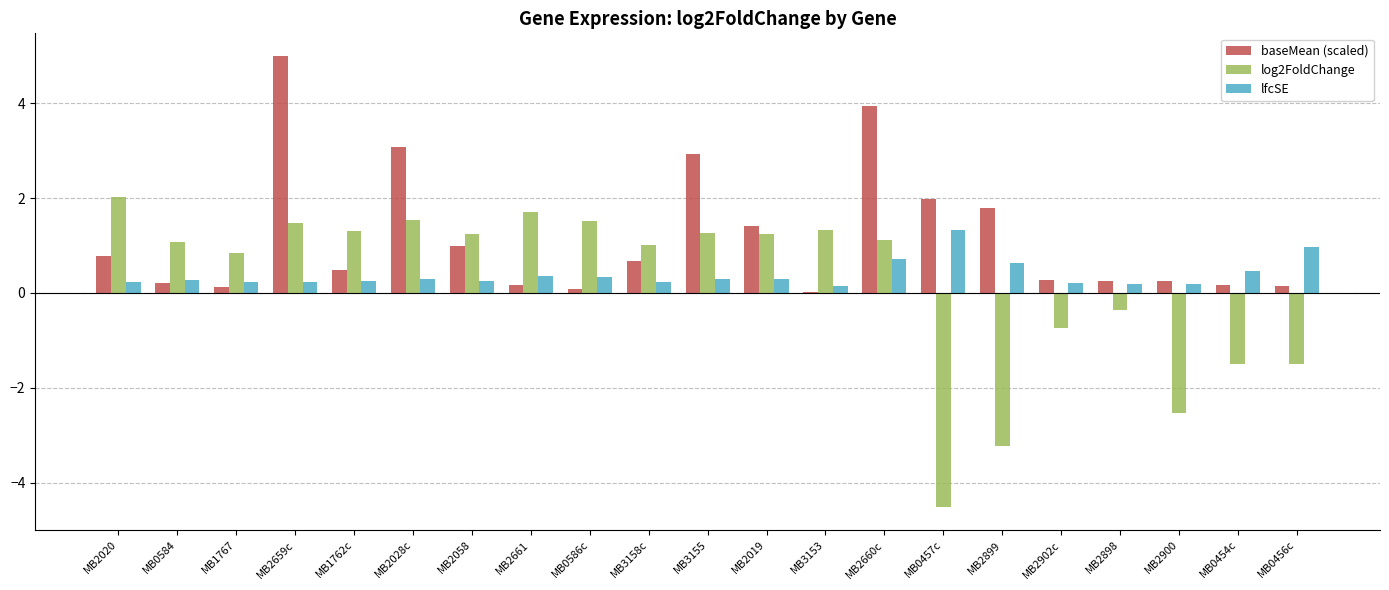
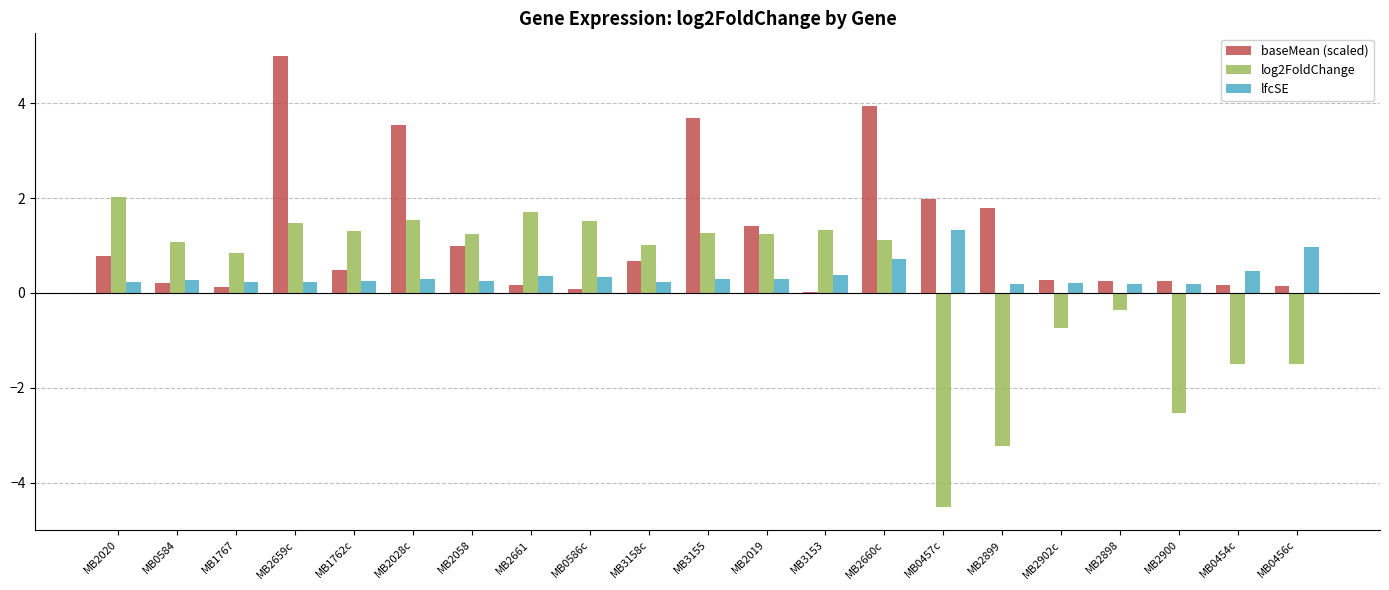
  {
    "baseMean (scaled)": {
      "MB2020": 0.8,
      "MB0584": 0.2,
      "MB1767": 0.1,
      "MB2659c": 5.0,
      "MB1762c": 0.5,
-     "MB2028c": 3.1,
+     "MB2028c": 3.6,
      "MB2058": 1.0,
      "MB2661": 0.2,
      "MB0586c": 0.1,
      "MB3158c": 0.7,
-     "MB3155": 2.9,
+     "MB3155": 3.7,
      "MB2019": 1.4,
      "MB2660c": 3.9,
      "MB0457c": 2.0,
      "MB2899": 1.8,
      "MB2902c": 0.3,
      "MB2898": 0.3,
      "MB2900": 0.3,
      "MB0454c": 0.2,
      "MB0456c": 0.1
    },
    "log2FoldChange": {
      "MB2020": 2.0,
      "MB0584": 1.1,
      "MB1767": 0.8,
      "MB2659c": 1.5,
      "MB1762c": 1.3,
      "MB2028c": 1.5,
      "MB2058": 1.2,
      "MB2661": 1.7,
      "MB0586c": 1.5,
      "MB3158c": 1.0,
      "MB3155": 1.3,
      "MB2019": 1.2,
      "MB3153": 1.3,
      "MB2660c": 1.1,
      "MB0457c": -4.5,
      "MB2899": -3.2,
      "MB2902c": -0.7,
      "MB2898": -0.4,
      "MB2900": -2.5,
      "MB0454c": -1.5,
      "MB0456c": -1.5
    },
    "lfcSE": {
      "MB2020": 0.2,
      "MB0584": 0.3,
      "MB1767": 0.2,
      "MB2659c": 0.2,
      "MB1762c": 0.3,
      "MB2028c": 0.3,
      "MB2058": 0.2,
      "MB2661": 0.4,
      "MB0586c": 0.3,
      "MB3158c": 0.2,
      "MB3155": 0.3,
      "MB2019": 0.3,
-     "MB3153": 0.1,
+     "MB3153": 0.4,
      "MB2660c": 0.7,
      "MB0457c": 1.3,
-     "MB2899": 0.6,
+     "MB2899": 0.2,
      "MB2902c": 0.2,
      "MB2898": 0.2,
      "MB2900": 0.2,
      "MB0454c": 0.5,
      "MB0456c": 1.0
    }
  }
